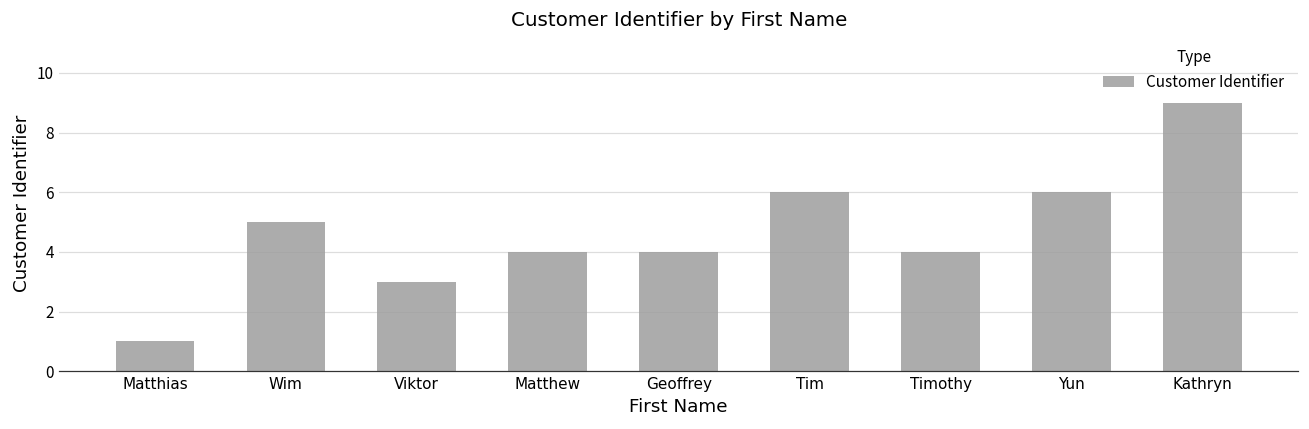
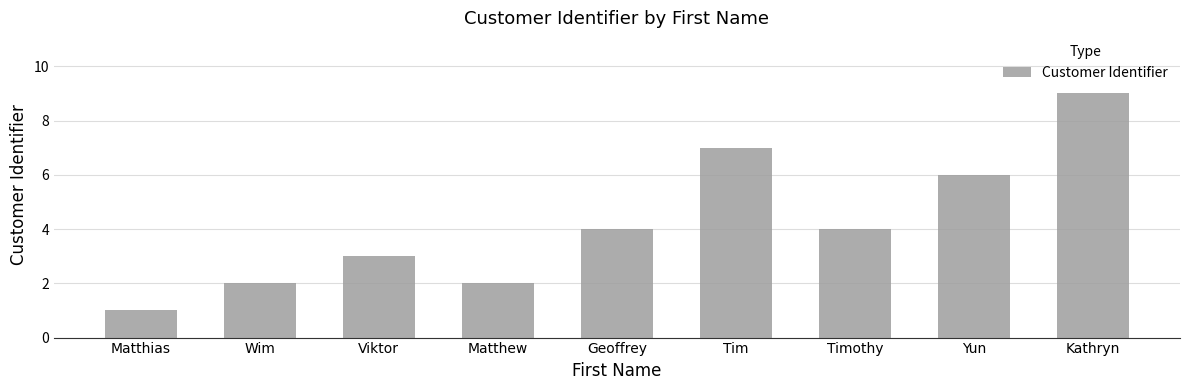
  {
    "Matthias": 1,
-   "Wim": 5,
+   "Wim": 2,
    "Viktor": 3,
-   "Matthew": 4,
+   "Matthew": 2,
    "Geoffrey": 4,
-   "Tim": 6,
+   "Tim": 7,
    "Timothy": 4,
    "Yun": 6,
    "Kathryn": 9
  }
